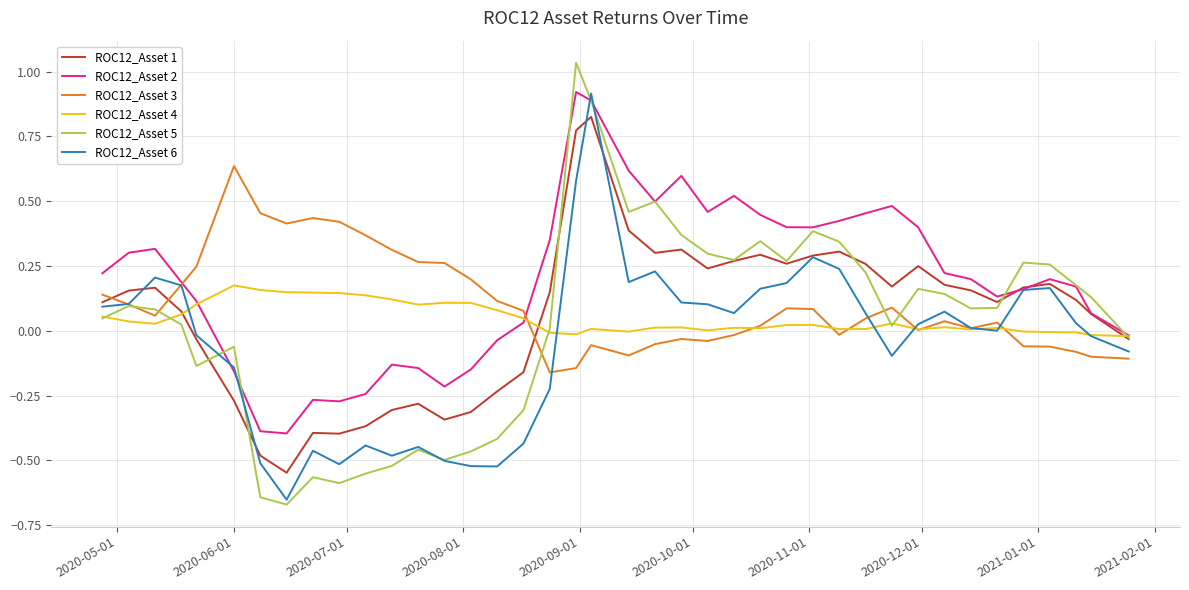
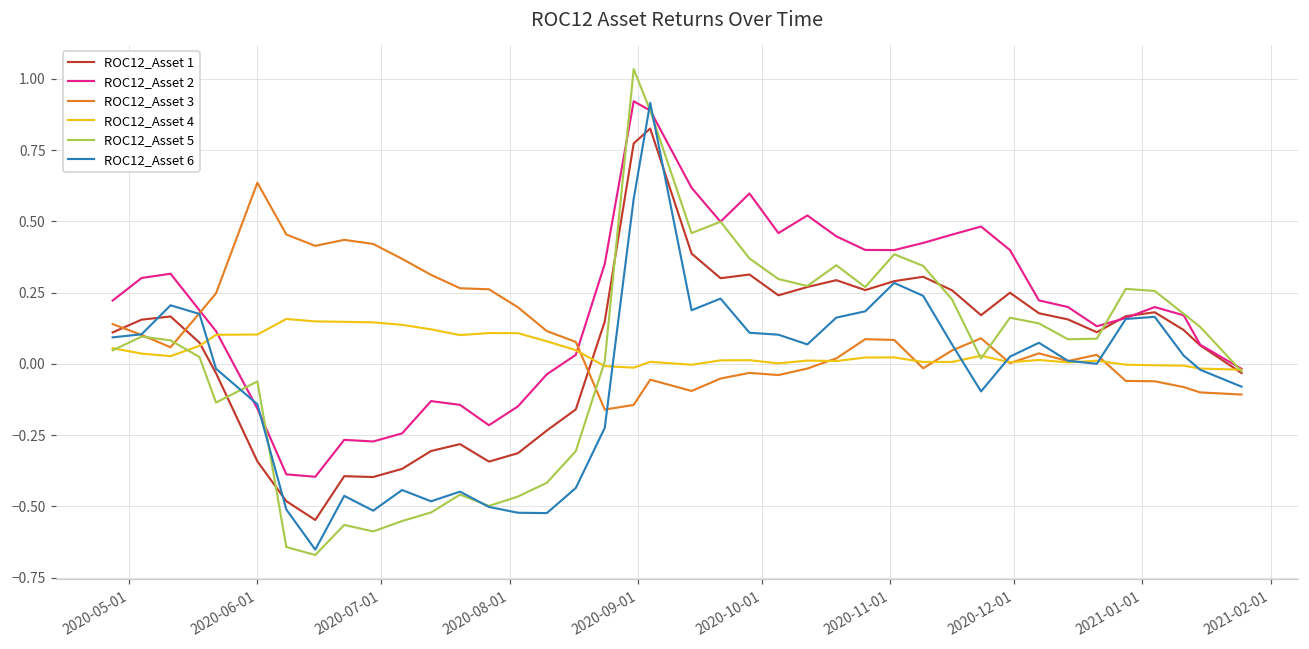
  {
    "ROC12_Asset 1": {
-     "2020-06-01": -0.27
+     "2020-06-01": -0.34
    },
    "ROC12_Asset 2": {
      "2020-06-01": -0.16
    },
    "ROC12_Asset 3": {
      "2020-06-01": 0.64
    },
    "ROC12_Asset 4": {
-     "2020-06-01": 0.18
+     "2020-06-01": 0.10
    },
    "ROC12_Asset 5": {
      "2020-06-01": -0.06
    },
    "ROC12_Asset 6": {
      "2020-06-01": -0.14
    }
  }
